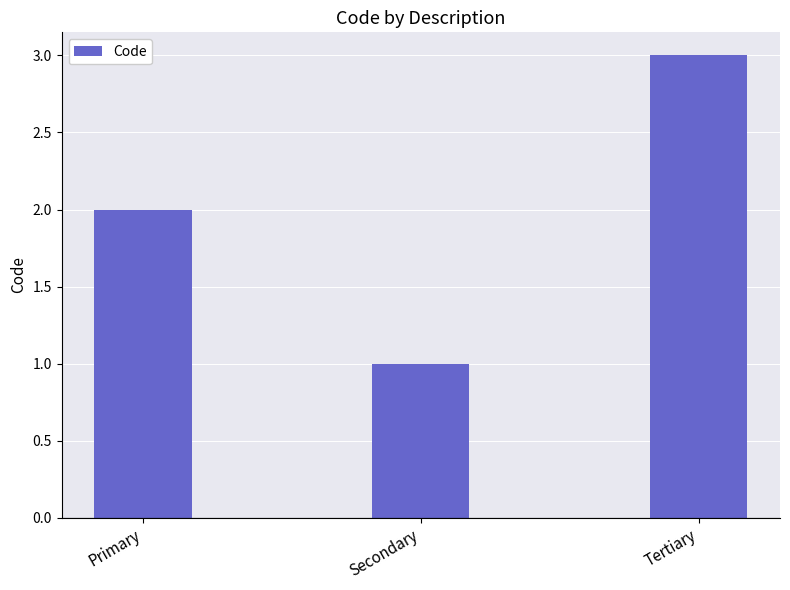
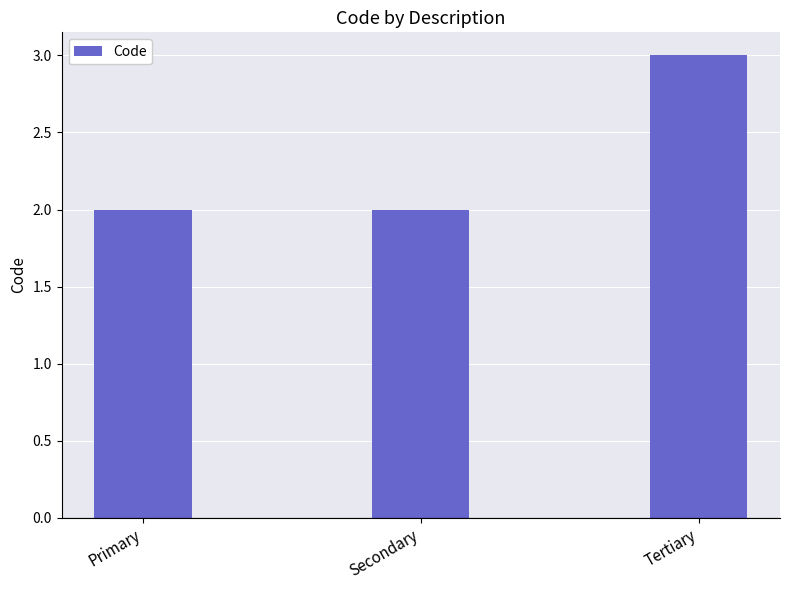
  {
    "Primary": 2,
-   "Secondary": 1,
+   "Secondary": 2,
    "Tertiary": 3
  }
